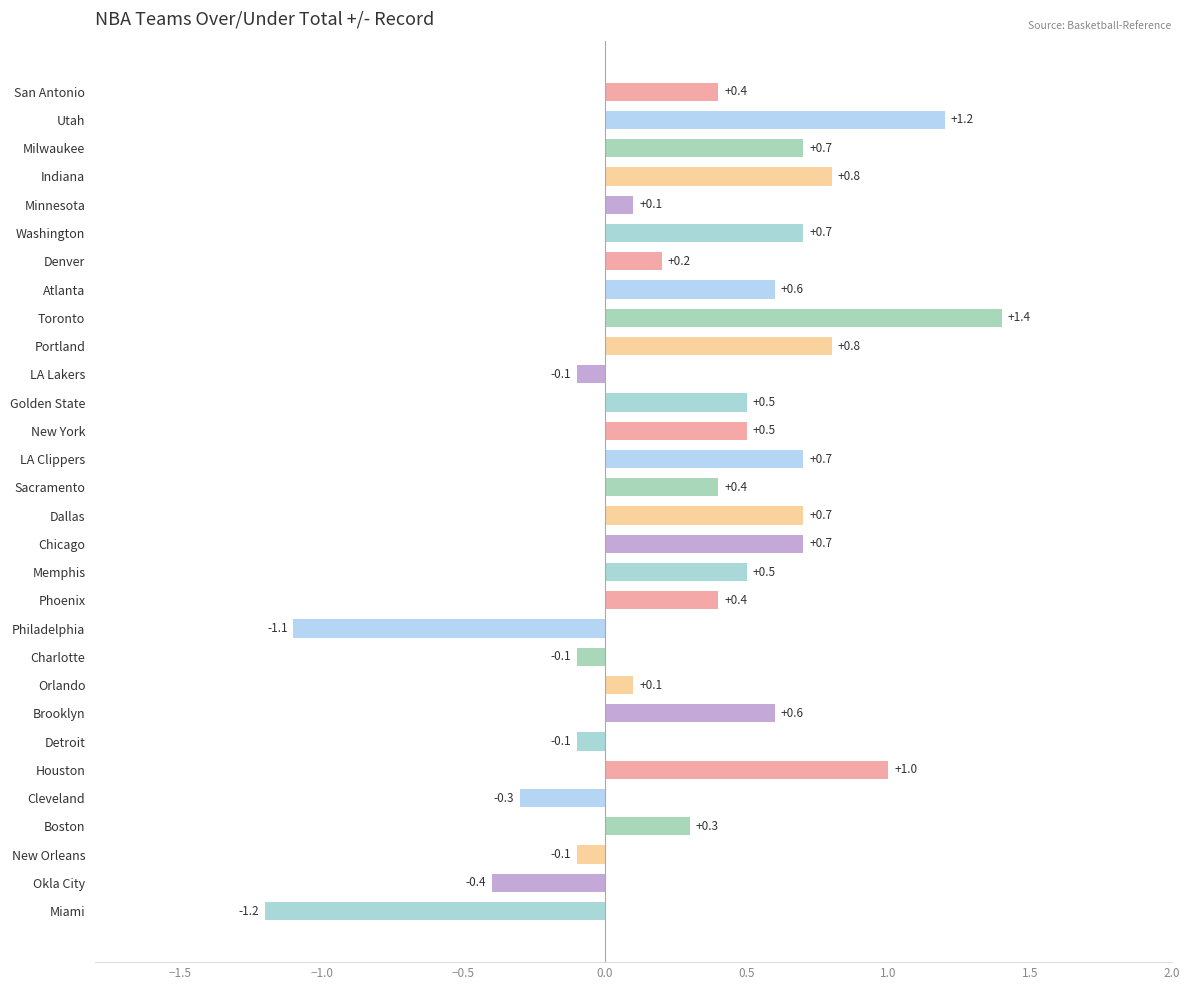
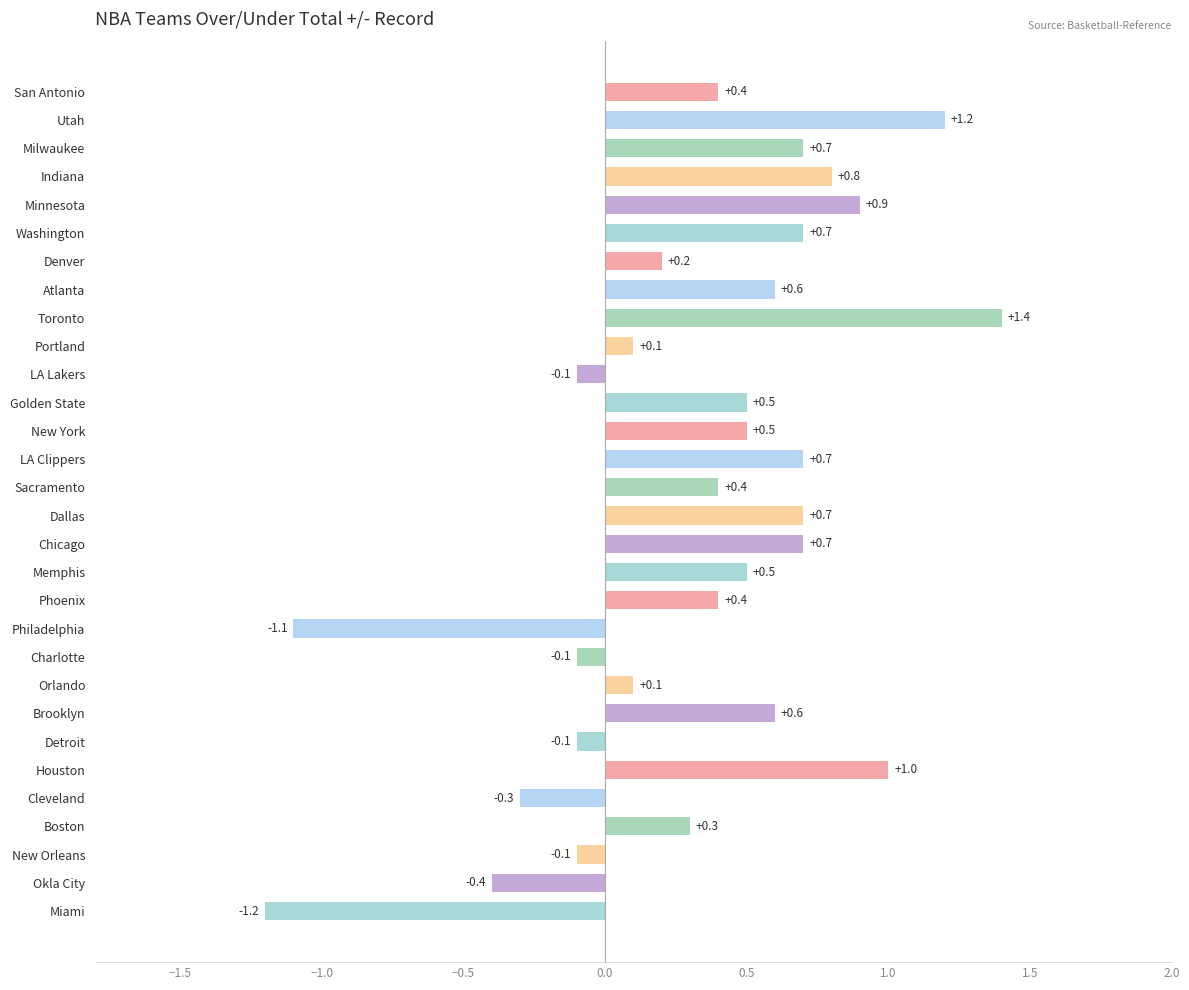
  {
    "San Antonio": "+0.4",
    "Utah": "+1.2",
    "Milwaukee": "+0.7",
    "Indiana": "+0.8",
-   "Minnesota": "+0.1",
+   "Minnesota": "+0.9",
    "Washington": "+0.7",
    "Denver": "+0.2",
    "Atlanta": "+0.6",
    "Toronto": "+1.4",
-   "Portland": "+0.8",
+   "Portland": "+0.1",
    "LA Lakers": "-0.1",
    "Golden State": "+0.5",
    "New York": "+0.5",
    "LA Clippers": "+0.7",
    "Sacramento": "+0.4",
    "Dallas": "+0.7",
    "Chicago": "+0.7",
    "Memphis": "+0.5",
    "Phoenix": "+0.4",
    "Philadelphia": "-1.1",
    "Charlotte": "-0.1",
    "Orlando": "+0.1",
    "Brooklyn": "+0.6",
    "Detroit": "-0.1",
    "Houston": "+1.0",
    "Cleveland": "-0.3",
    "Boston": "+0.3",
    "New Orleans": "-0.1",
    "Okla City": "-0.4",
    "Miami": "-1.2"
  }
